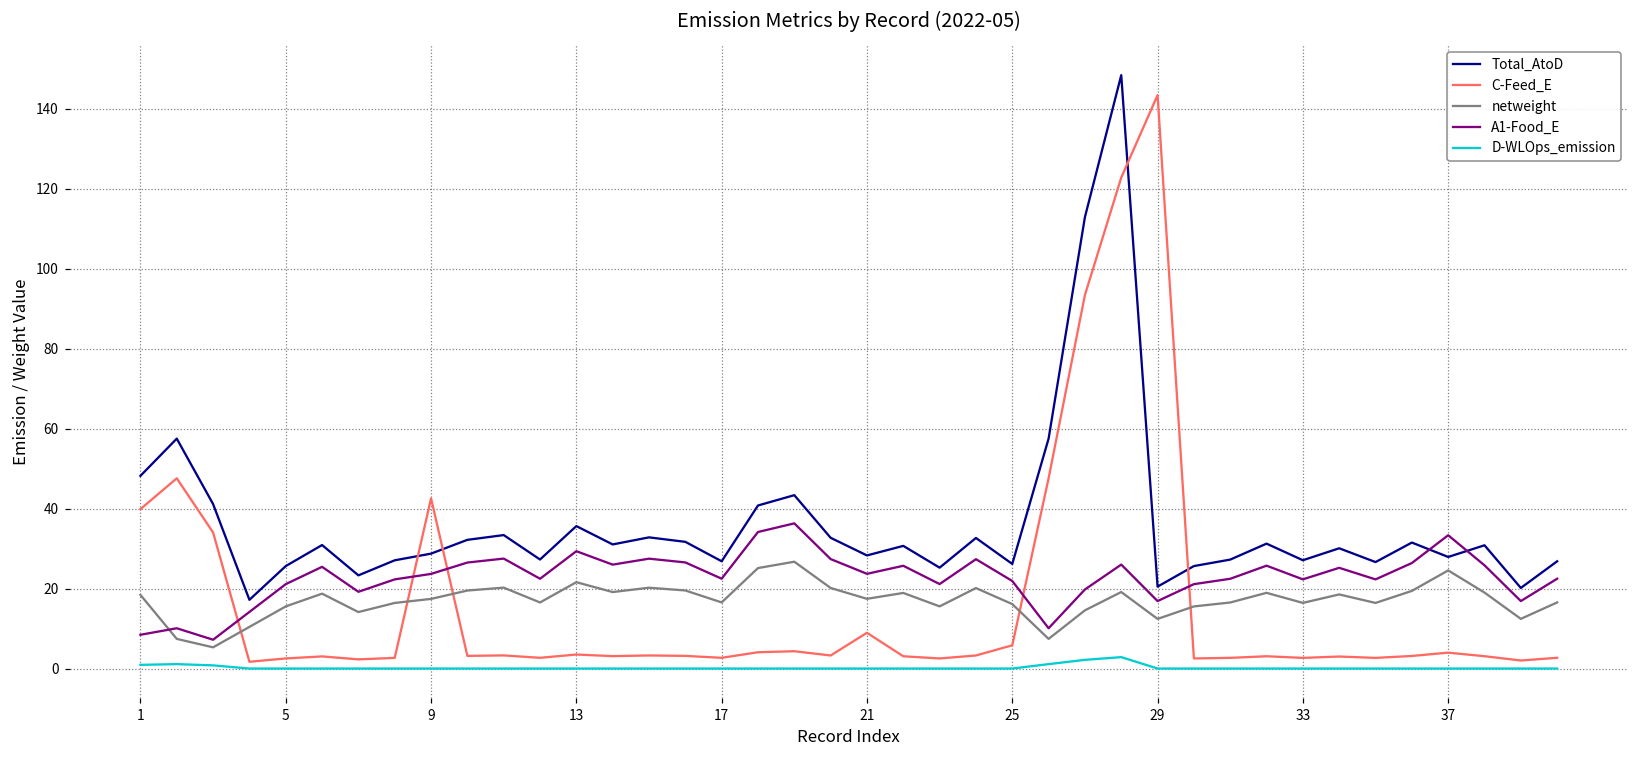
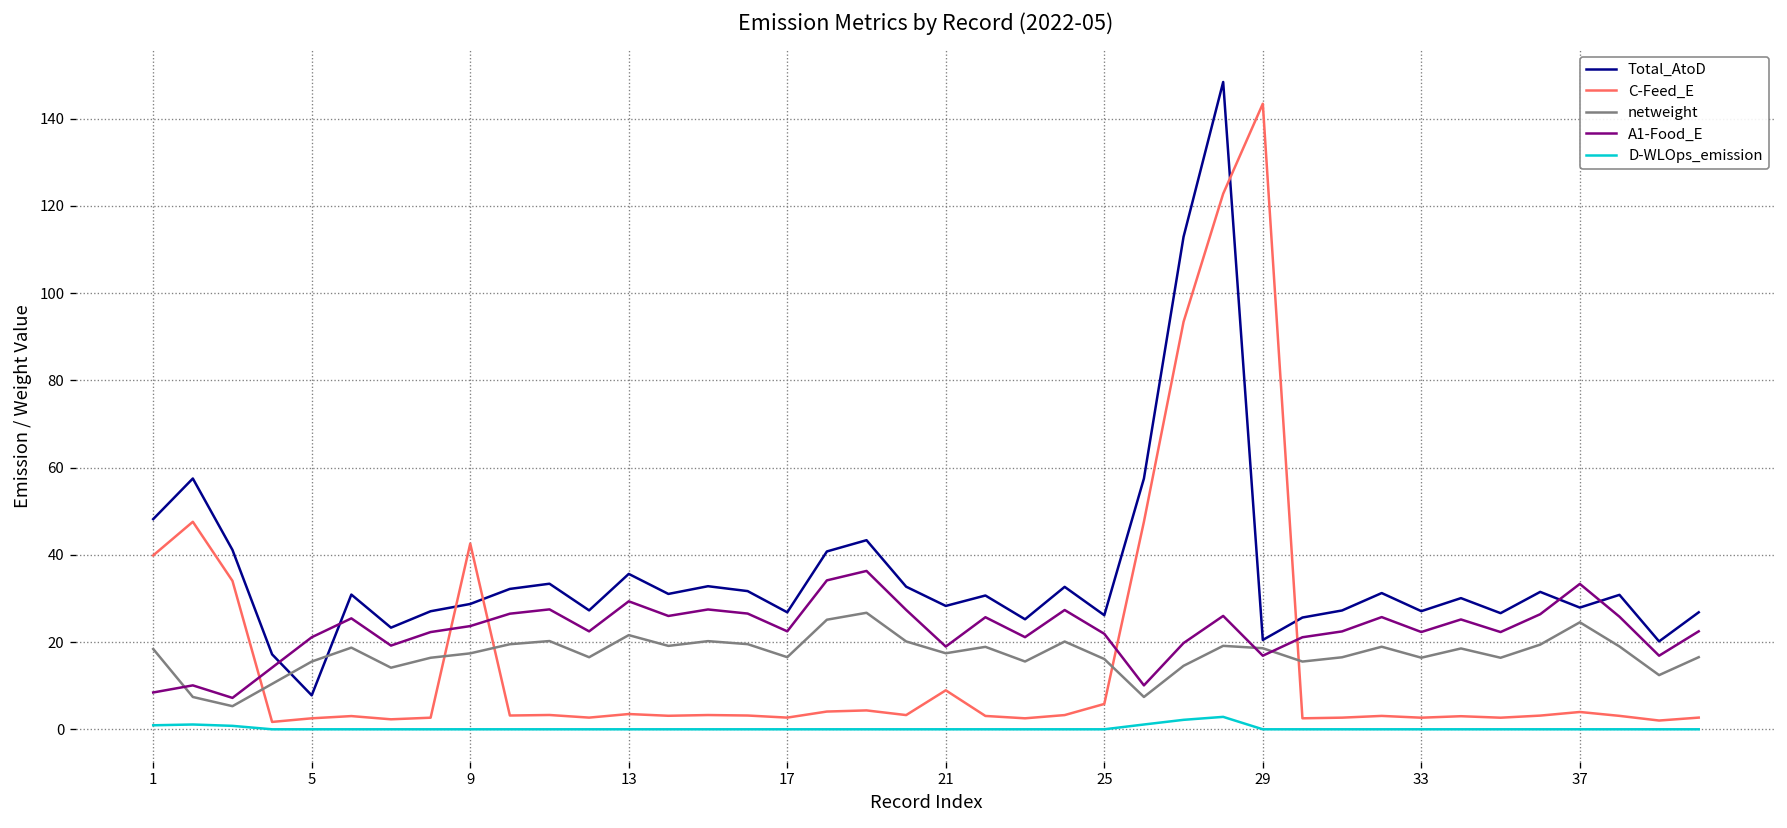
  {
    "Total_AtoD": {
      "1": 48,
-     "5": 26,
+     "5": 8,
      "9": 29,
      "13": 36,
      "17": 27,
      "21": 28,
      "25": 26,
      "29": 20,
      "33": 27,
      "37": 28
    },
    "C-Feed_E": {
      "1": 40,
      "5": 3,
      "9": 43,
      "13": 4,
      "17": 3,
      "21": 9,
      "25": 6,
      "29": 143,
      "33": 3,
      "37": 4
    },
    "netweight": {
      "1": 18,
      "5": 16,
      "9": 17,
      "13": 22,
      "17": 17,
      "21": 17,
      "25": 16,
-     "29": 12,
+     "29": 19,
      "33": 16,
      "37": 25
    },
    "A1-Food_E": {
      "1": 8,
      "5": 21,
      "9": 24,
      "13": 29,
      "17": 22,
-     "21": 24,
+     "21": 19,
      "25": 22,
      "29": 17,
      "33": 22,
      "37": 33
    },
    "D-WLOps_emission": {
      "1": 1,
      "5": 0,
      "9": 0,
      "13": 0,
      "17": 0,
      "21": 0,
      "25": 0,
      "29": 0,
      "33": 0,
      "37": 0
    }
  }
